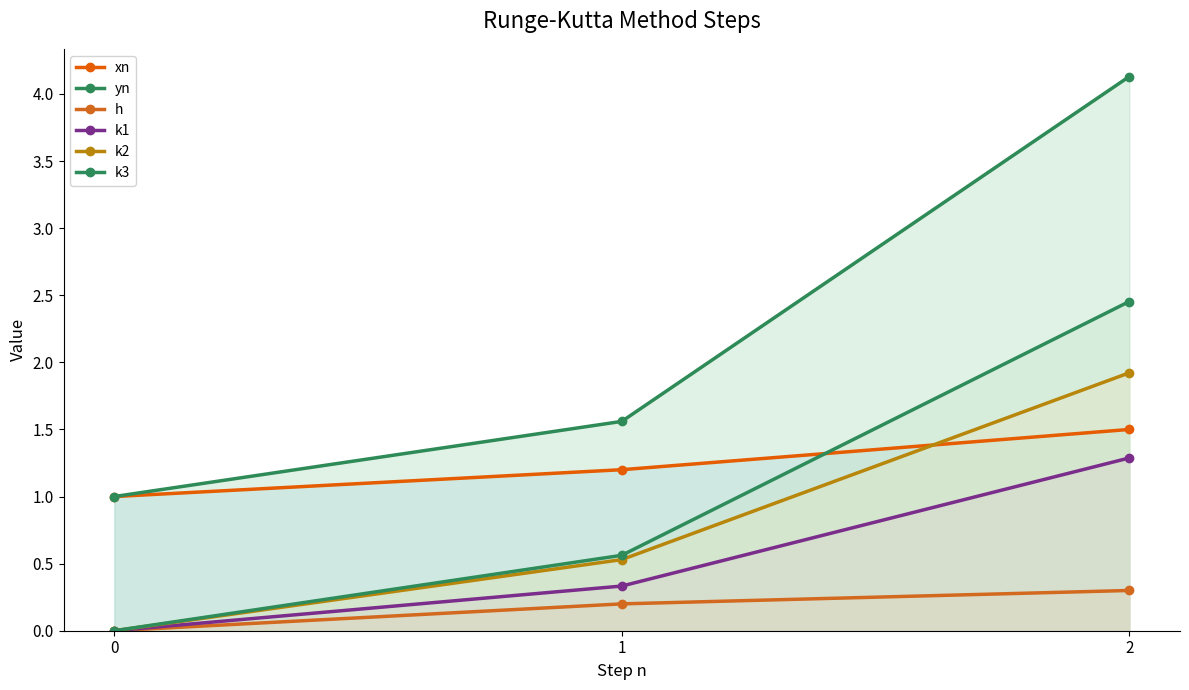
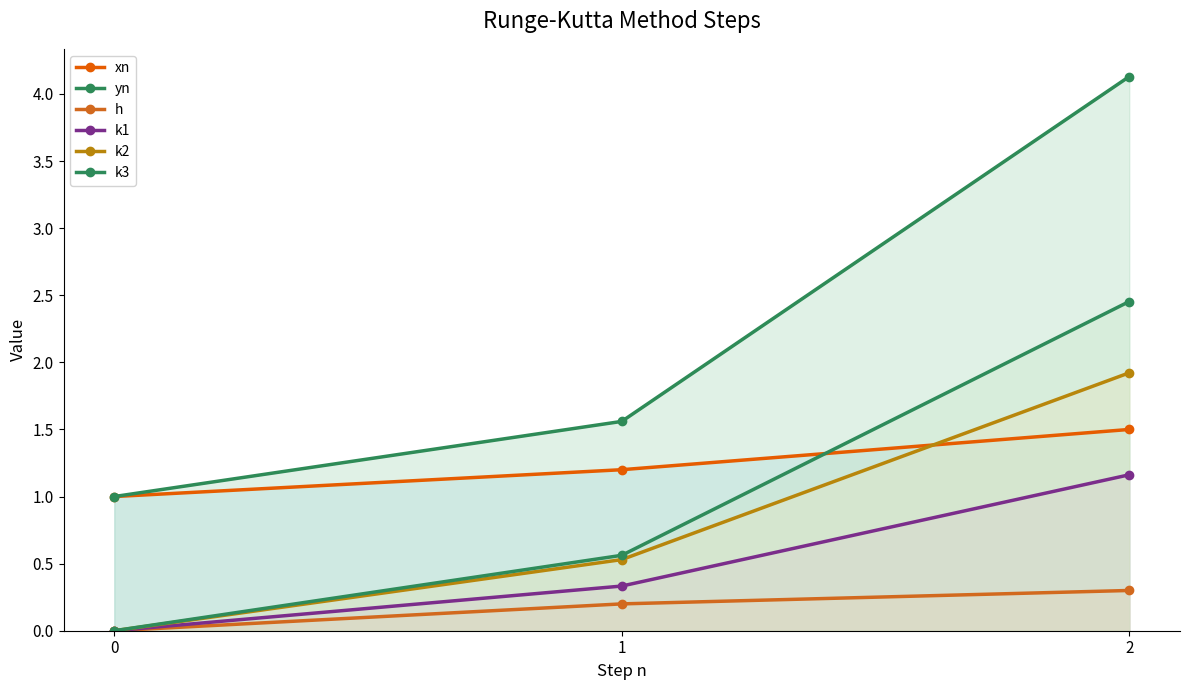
  {
    "k1": {
      "1": 0.33,
-     "2": 1.29
+     "2": 1.16
    }
  }
